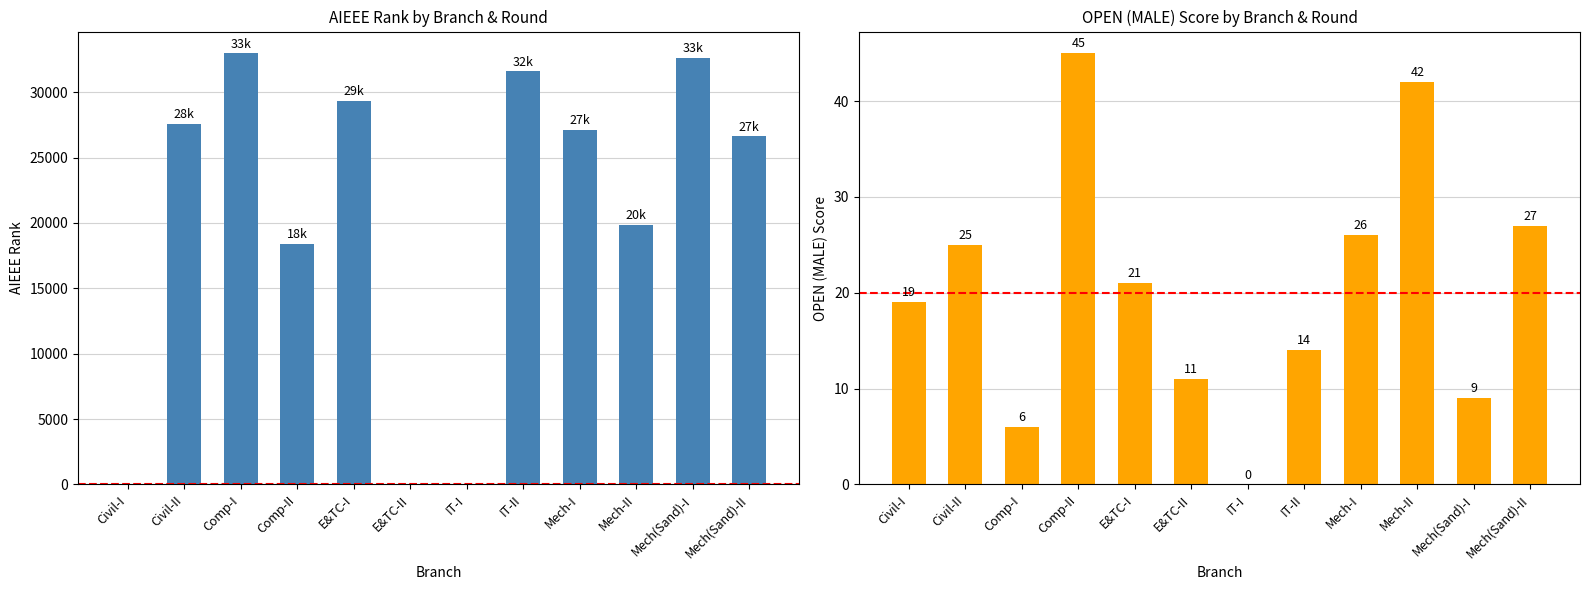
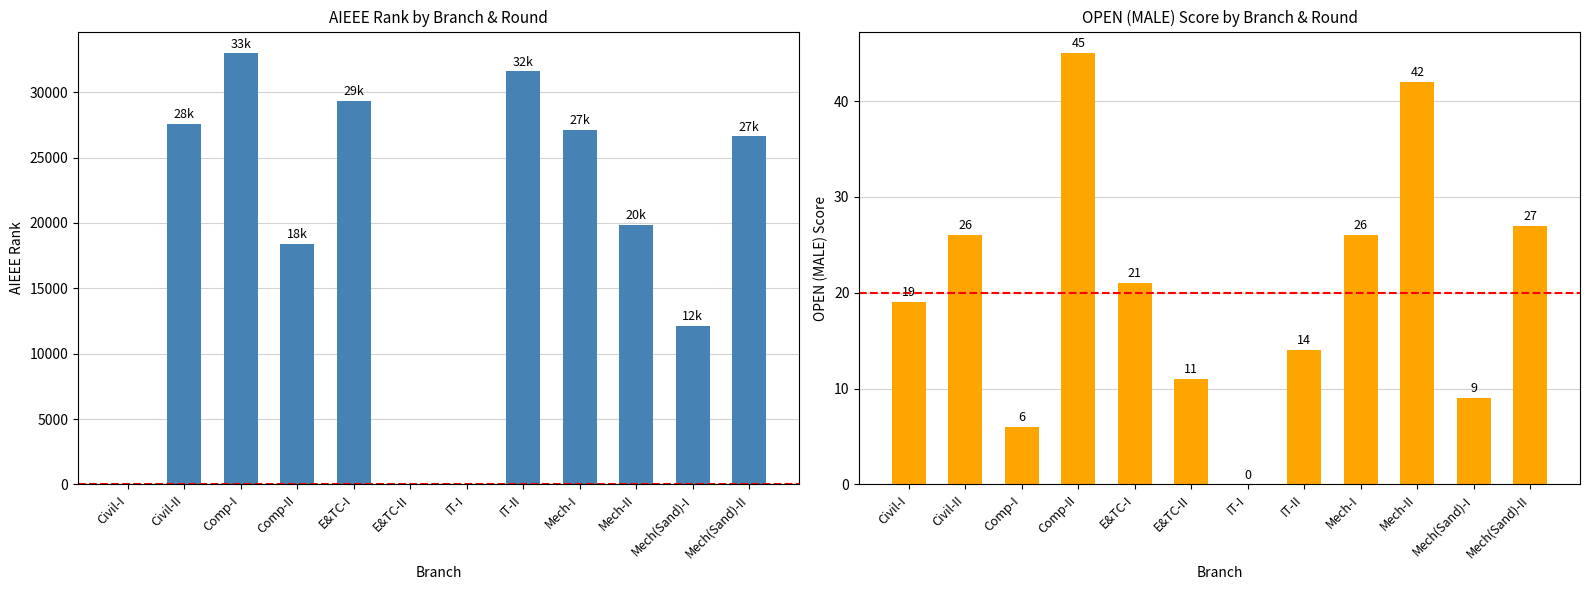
  {
    "AIEEE Rank by Branch & Round": {
      "Civil-II": "28k",
      "Comp-I": "33k",
      "Comp-II": "18k",
      "E&TC-I": "29k",
      "IT-II": "32k",
      "Mech-I": "27k",
      "Mech-II": "20k",
-     "Mech(Sand)-I": "33k",
+     "Mech(Sand)-I": "12k",
      "Mech(Sand)-II": "27k"
    },
    "OPEN (MALE) Score by Branch & Round": {
      "Civil-I": "19",
-     "Civil-II": "25",
+     "Civil-II": "26",
      "Comp-I": "6",
      "Comp-II": "45",
      "E&TC-I": "21",
      "E&TC-II": "11",
      "IT-I": "0",
      "IT-II": "14",
      "Mech-I": "26",
      "Mech-II": "42",
      "Mech(Sand)-I": "9",
      "Mech(Sand)-II": "27"
    }
  }
